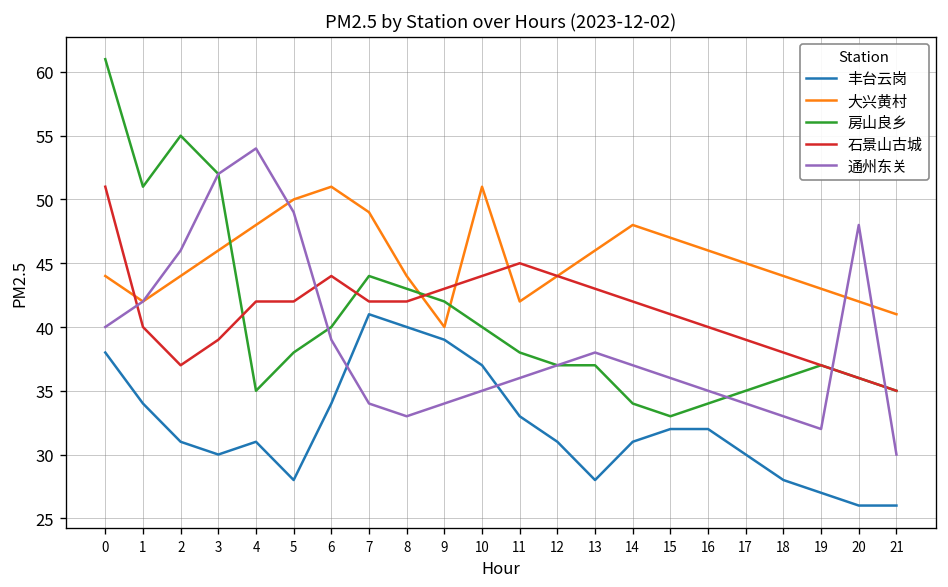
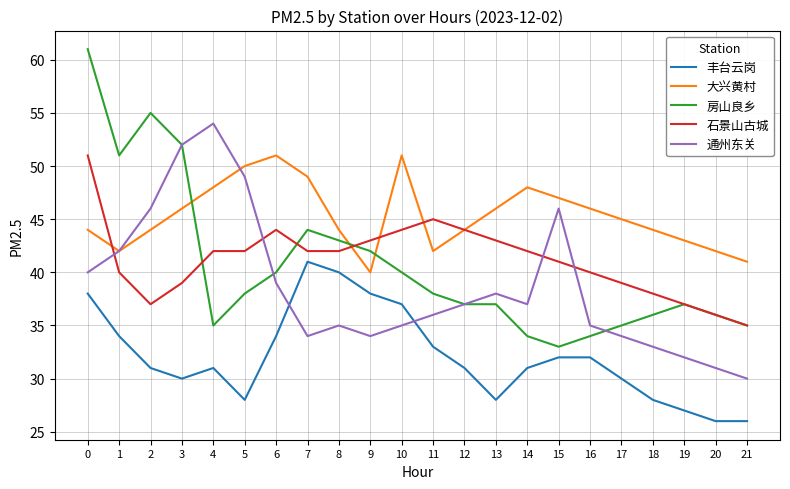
  {
    "丰台云岗": {
      "0": 38,
      "1": 34,
      "2": 31,
      "3": 30,
      "4": 31,
      "5": 28,
      "6": 34,
      "7": 41,
      "8": 40,
-     "9": 39,
+     "9": 38,
      "10": 37,
      "11": 33,
      "12": 31,
      "13": 28,
      "14": 31,
      "15": 32,
      "16": 32,
      "17": 30,
      "18": 28,
      "19": 27,
      "20": 26,
      "21": 26
    },
    "大兴黄村": {
      "0": 44,
      "2": 44,
      "3": 46,
      "4": 48,
      "5": 50,
      "6": 51,
      "7": 49,
      "8": 44,
      "9": 40,
      "10": 51,
      "11": 42,
      "13": 46,
      "14": 48,
      "15": 47,
      "16": 46,
      "17": 45,
      "18": 44,
      "19": 43,
      "20": 42,
      "21": 41
    },
    "房山良乡": {
      "0": 61,
      "1": 51,
      "2": 55,
      "4": 35,
      "5": 38,
      "6": 40,
      "7": 44,
      "8": 43,
      "9": 42,
      "10": 40,
      "11": 38,
      "13": 37,
      "14": 34,
      "15": 33,
      "16": 34,
      "17": 35,
      "18": 36
    },
    "石景山古城": {
      "0": 51,
      "1": 40,
      "2": 37,
      "3": 39,
      "4": 42,
      "5": 42,
      "6": 44,
      "7": 42,
      "8": 42,
      "9": 43,
      "10": 44,
      "11": 45,
      "13": 43,
      "14": 42,
      "15": 41,
      "16": 40,
      "17": 39,
      "18": 38
    },
    "通州东关": {
      "0": 40,
      "2": 46,
      "4": 54,
      "5": 49,
      "6": 39,
      "7": 34,
-     "8": 33,
+     "8": 35,
      "9": 34,
      "10": 35,
      "11": 36,
      "13": 38,
      "14": 37,
-     "15": 36,
+     "15": 46,
      "16": 35,
      "17": 34,
      "18": 33,
      "19": 32,
-     "20": 48,
+     "20": 31,
      "21": 30
    }
  }
